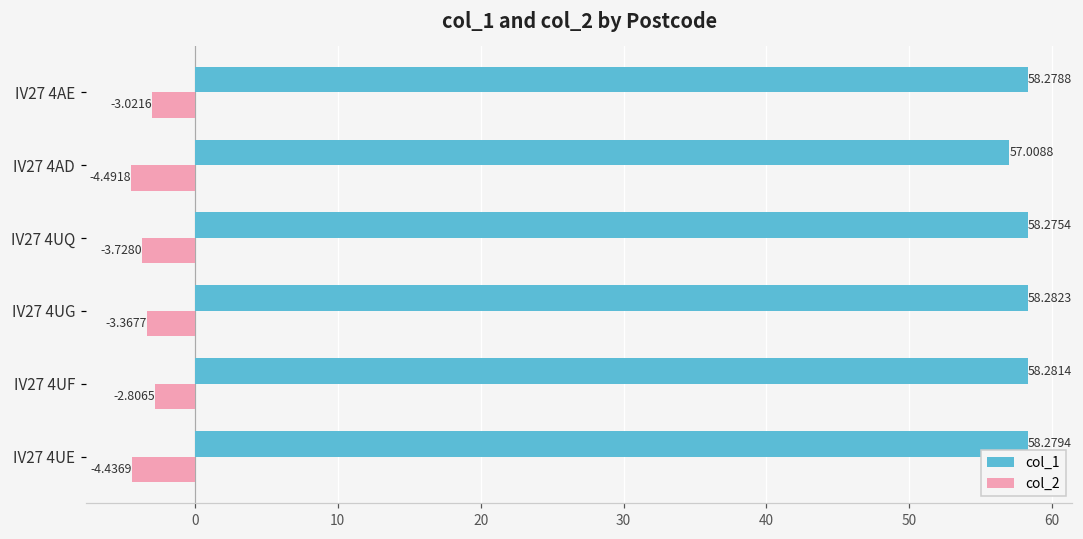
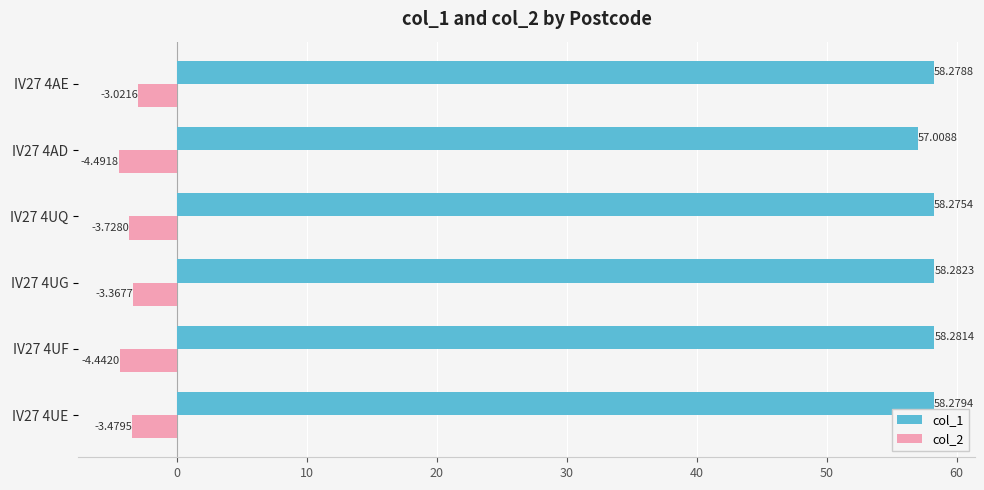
  {
    "col_1": {
      "IV27 4AE": 58.2788,
      "IV27 4AD": 57.0088,
      "IV27 4UQ": 58.2754,
      "IV27 4UG": 58.2823,
      "IV27 4UF": 58.2814,
      "IV27 4UE": 58.2794
    },
    "col_2": {
      "IV27 4AE": -3.0216,
      "IV27 4AD": -4.4918,
      "IV27 4UQ": -3.7280,
      "IV27 4UG": -3.3677,
-     "IV27 4UF": -2.8065,
-     "IV27 4UE": -4.4369
+     "IV27 4UF": -4.4420,
+     "IV27 4UE": -3.4795
    }
  }
